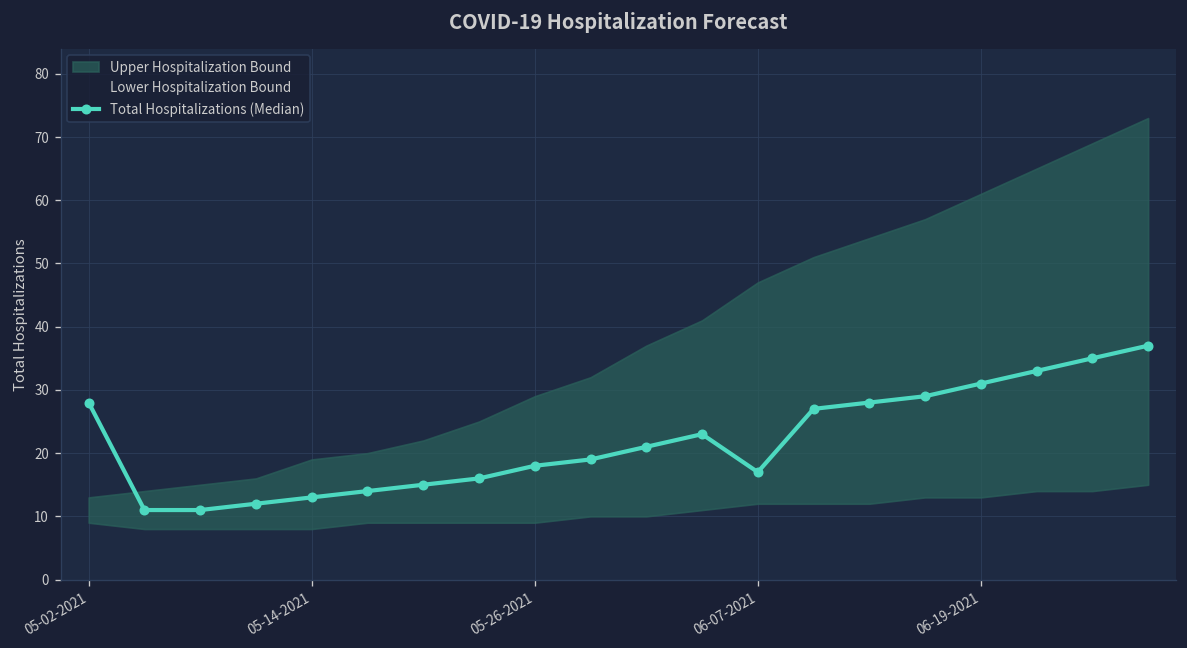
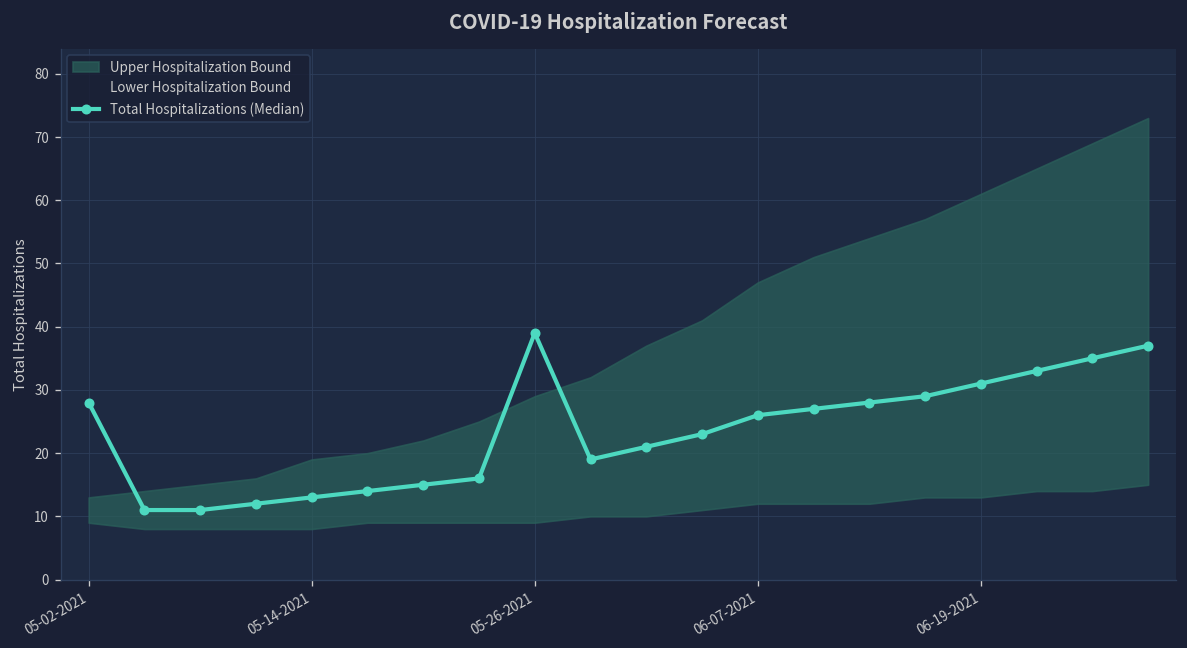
  {
    "Total Hospitalizations (Median)": {
      "05-02-2021": 28,
      "05-14-2021": 13,
-     "05-26-2021": 18,
-     "06-07-2021": 17,
+     "05-26-2021": 39,
+     "06-07-2021": 26,
      "06-19-2021": 31
    }
  }
